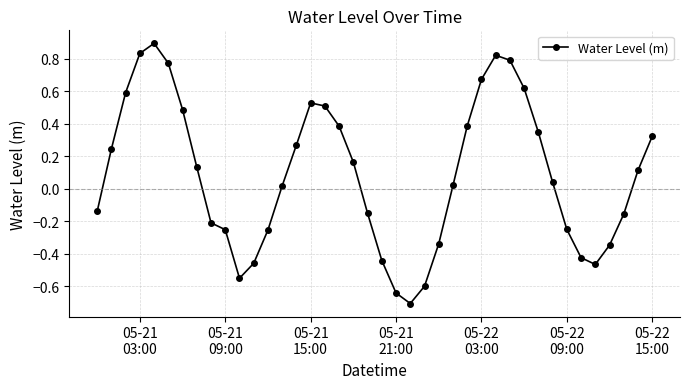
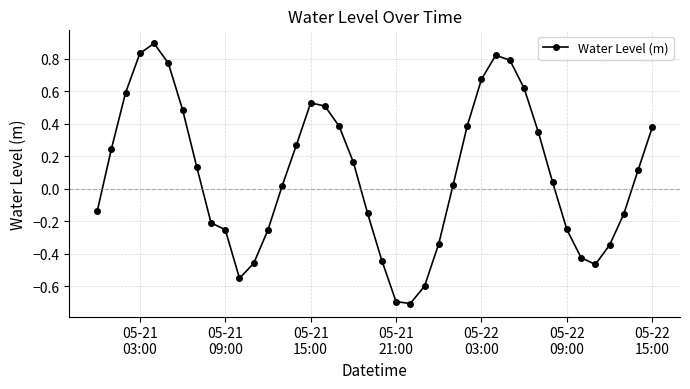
  {
    "05-21 03:00": 0.83,
    "05-21 09:00": -0.25,
    "05-21 15:00": 0.53,
-   "05-21 21:00": -0.64,
+   "05-21 21:00": -0.69,
    "05-22 03:00": 0.67,
    "05-22 09:00": -0.25,
-   "05-22 15:00": 0.32
+   "05-22 15:00": 0.38
  }
